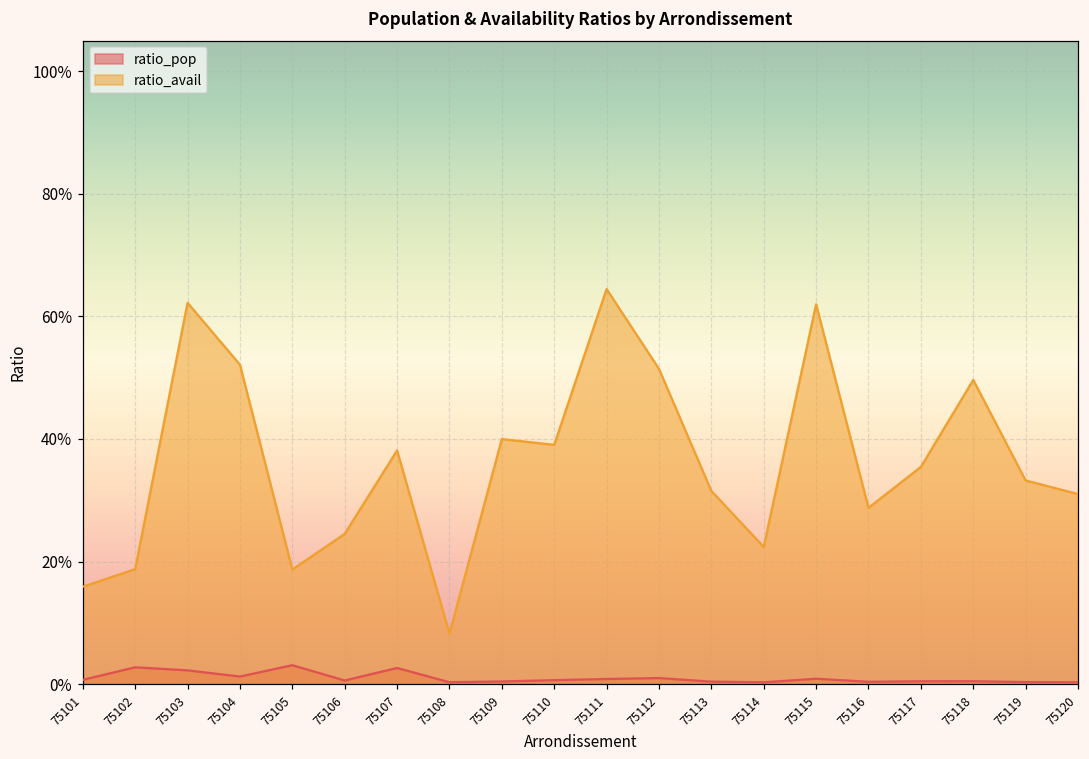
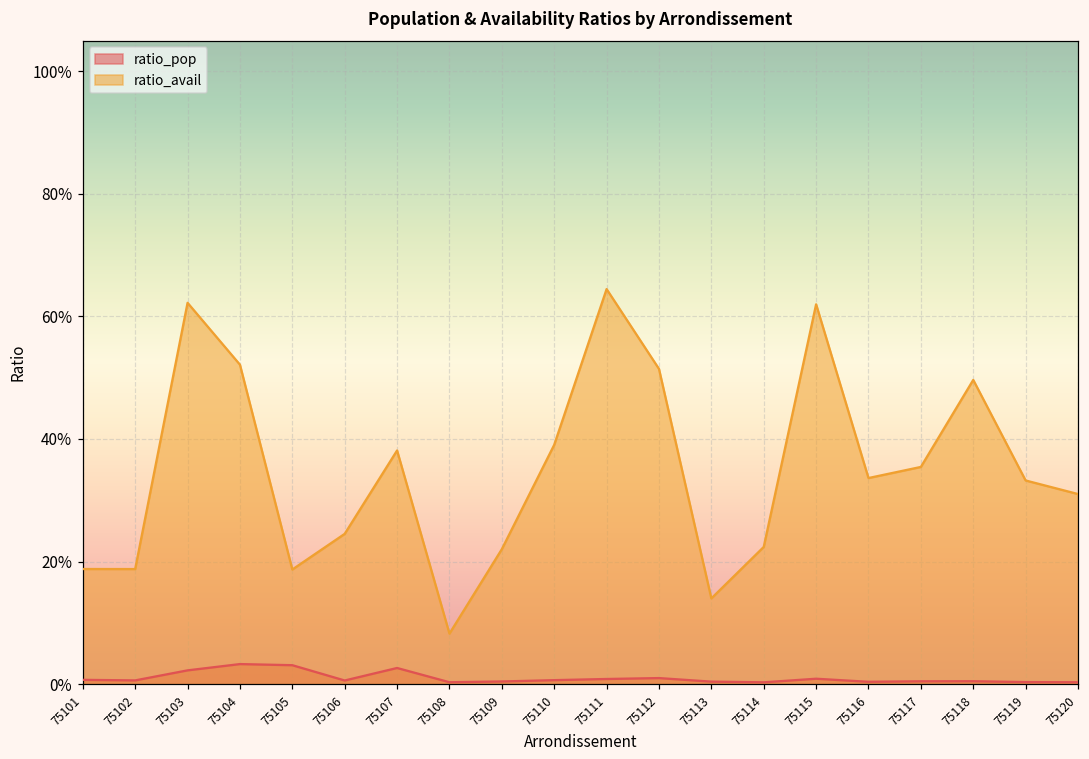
  {
    "ratio_pop": {
      "75101": "1%",
-     "75102": "3%",
+     "75102": "1%",
      "75103": "2%",
-     "75104": "1%",
+     "75104": "3%",
      "75105": "3%",
      "75106": "1%",
      "75107": "3%",
      "75108": "0%",
      "75109": "0%",
      "75110": "1%",
      "75111": "1%",
      "75112": "1%",
      "75113": "0%",
      "75114": "0%",
      "75115": "1%",
      "75116": "0%",
      "75117": "0%",
      "75118": "0%",
      "75119": "0%",
      "75120": "0%"
    },
    "ratio_avail": {
-     "75101": "16%",
+     "75101": "19%",
      "75102": "19%",
      "75103": "62%",
      "75104": "52%",
      "75105": "19%",
      "75106": "25%",
      "75107": "38%",
      "75108": "8%",
-     "75109": "40%",
+     "75109": "22%",
      "75110": "39%",
      "75111": "64%",
      "75112": "51%",
-     "75113": "32%",
+     "75113": "14%",
      "75114": "22%",
      "75115": "62%",
-     "75116": "29%",
+     "75116": "34%",
      "75117": "35%",
      "75118": "50%",
      "75119": "33%",
      "75120": "31%"
    }
  }
